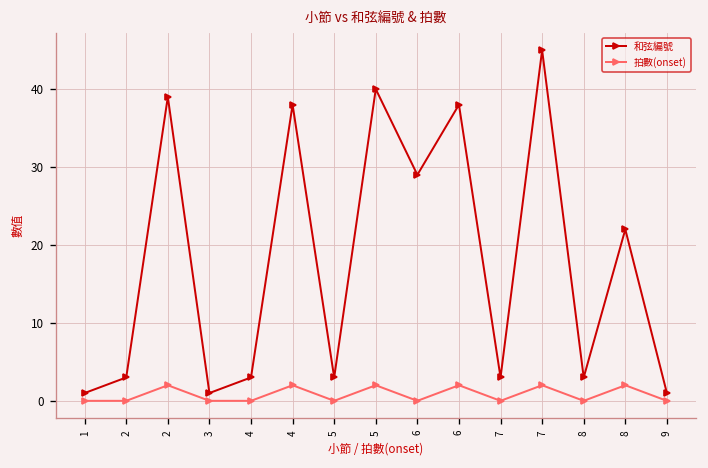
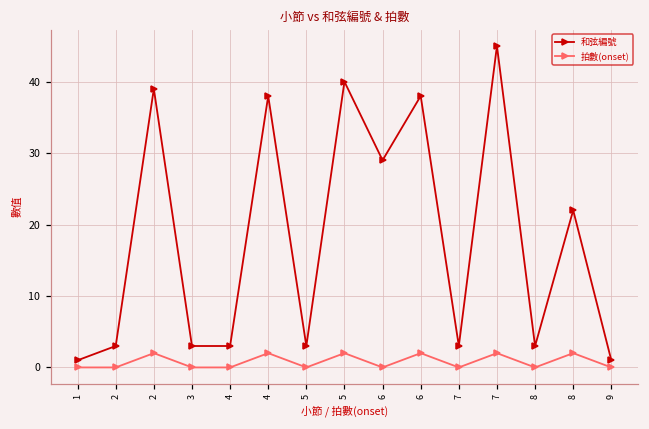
  {
    "和弦編號": {
      "1": 1,
-     "3": 1,
+     "3": 3,
      "9": 1
    },
    "拍數(onset)": {
      "1": 0,
      "3": 0,
      "9": 0
    }
  }
